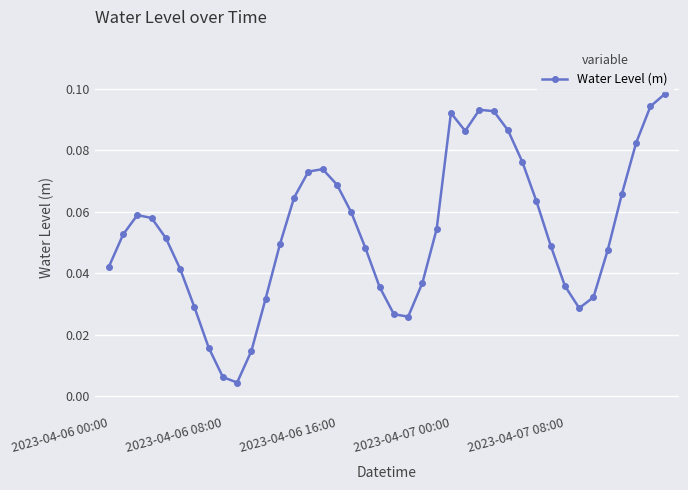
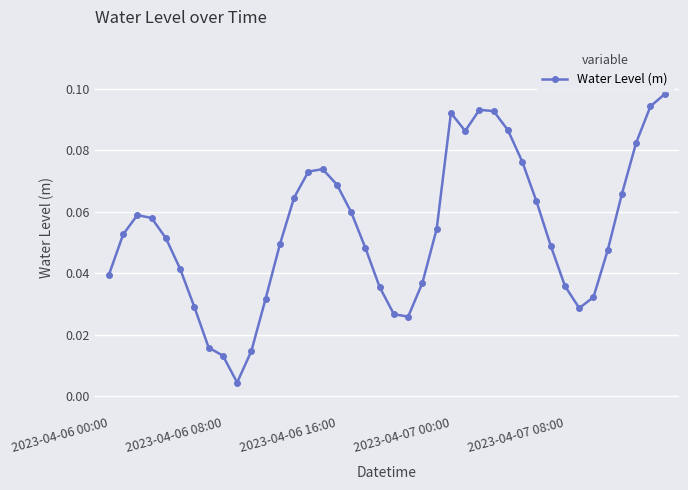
  {
-   "2023-04-06 00:00": 0.042,
-   "2023-04-06 08:00": 0.006,
+   "2023-04-06 00:00": 0.039,
+   "2023-04-06 08:00": 0.013,
    "2023-04-06 16:00": 0.069,
    "2023-04-07 00:00": 0.092,
    "2023-04-07 08:00": 0.036
  }
